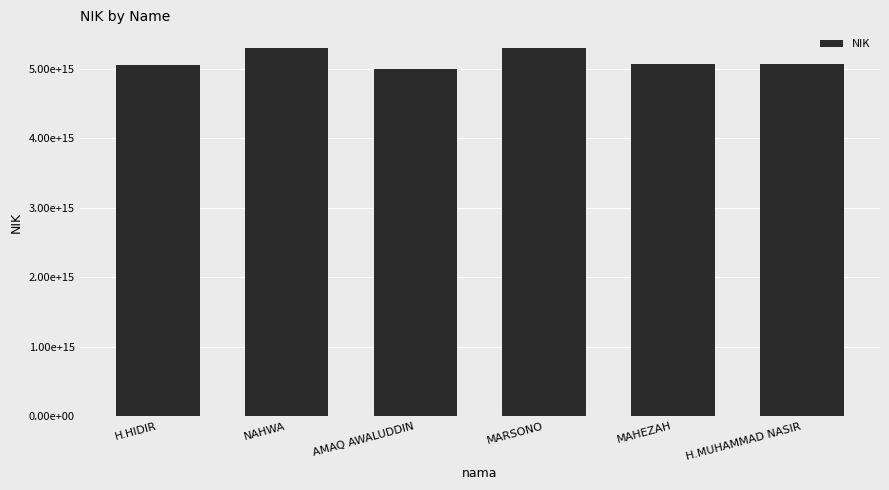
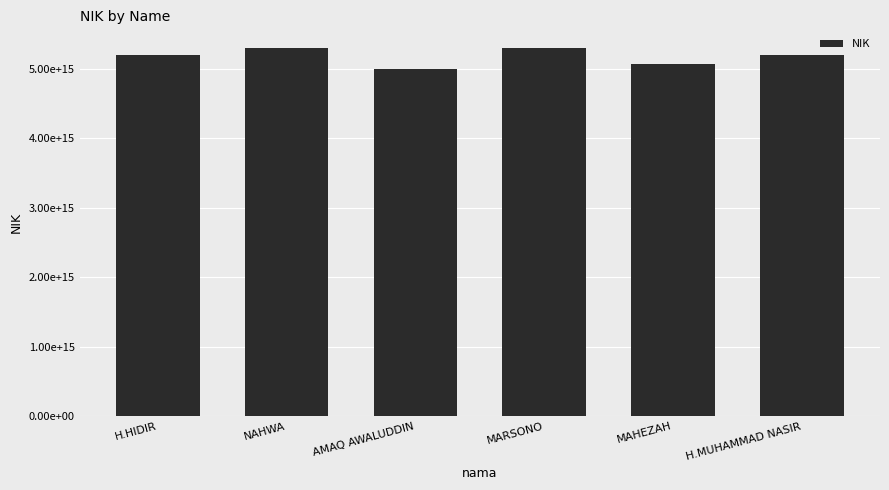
  {
-   "H.HIDIR": 5100000000000000,
+   "H.HIDIR": 5200000000000000,
    "NAHWA": 5300000000000000,
    "AMAQ AWALUDDIN": 5000000000000000,
    "MARSONO": 5300000000000000,
    "MAHEZAH": 5100000000000000,
-   "H.MUHAMMAD NASIR": 5100000000000000
+   "H.MUHAMMAD NASIR": 5200000000000000
  }
